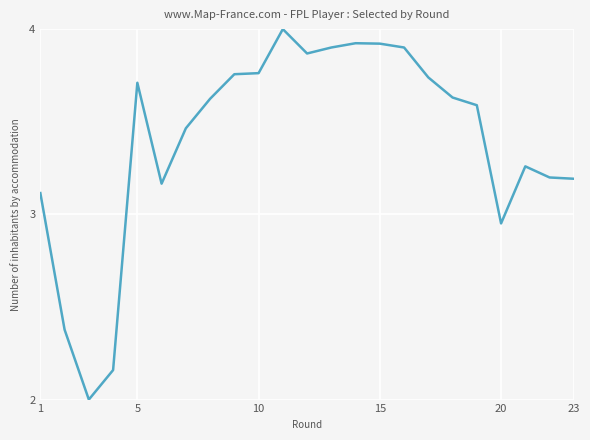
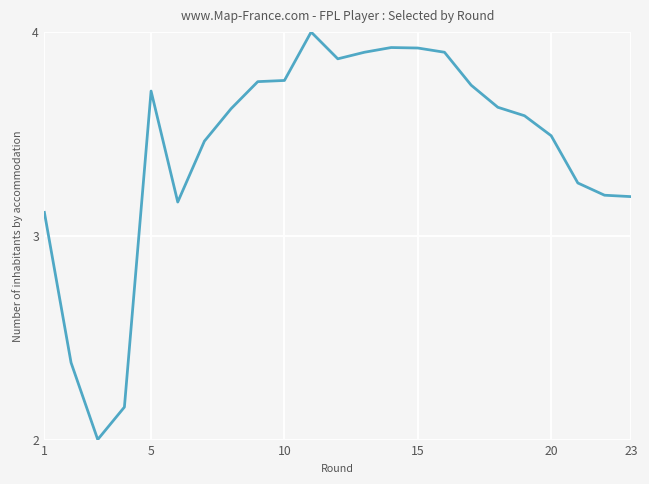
  {
    "1": 3.11,
    "5": 3.71,
    "10": 3.76,
    "15": 3.92,
-   "20": 2.95,
+   "20": 3.49,
    "23": 3.19
  }
